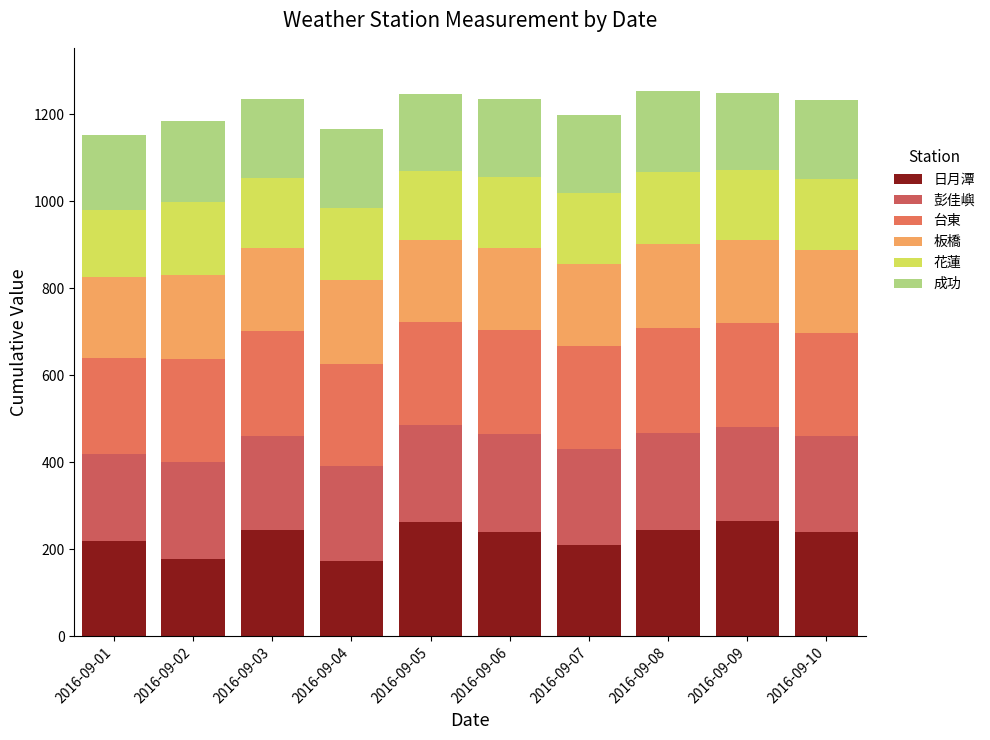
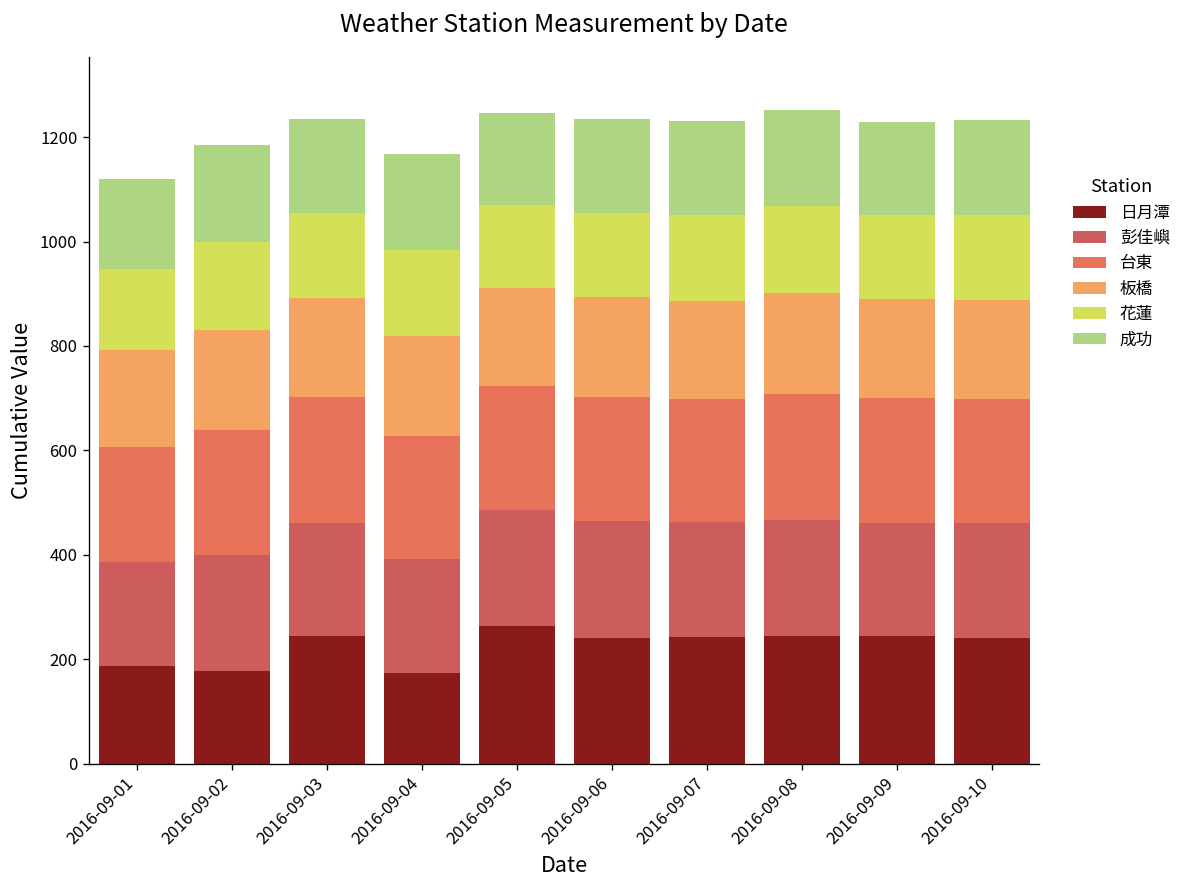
  {
    "日月潭": {
-     "2016-09-01": 220,
+     "2016-09-01": 190,
      "2016-09-02": 180,
      "2016-09-03": 250,
      "2016-09-04": 170,
      "2016-09-05": 260,
      "2016-09-06": 240,
-     "2016-09-07": 210,
+     "2016-09-07": 240,
      "2016-09-08": 240,
-     "2016-09-09": 260,
+     "2016-09-09": 240,
      "2016-09-10": 240
    }
  }
